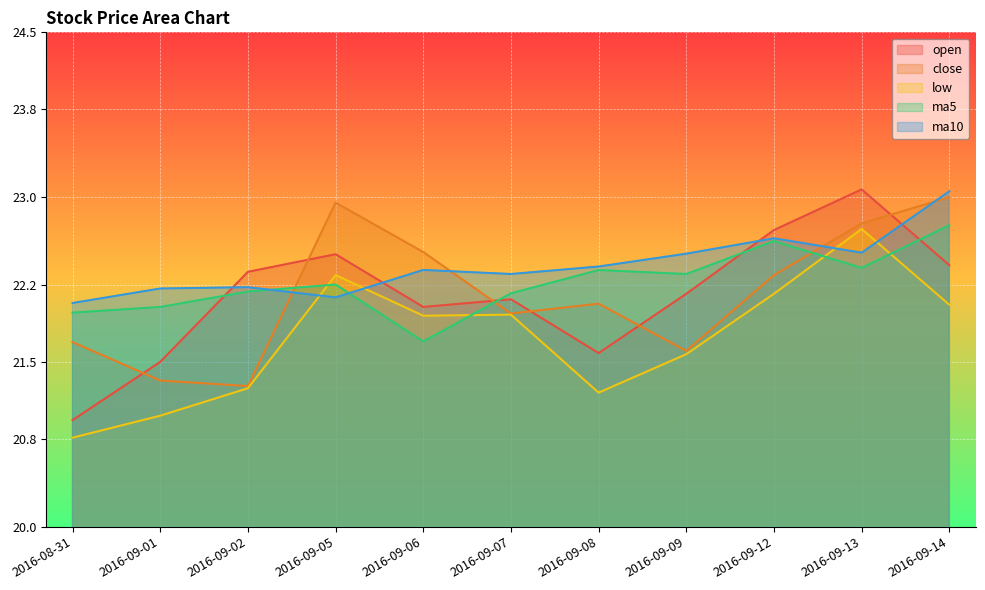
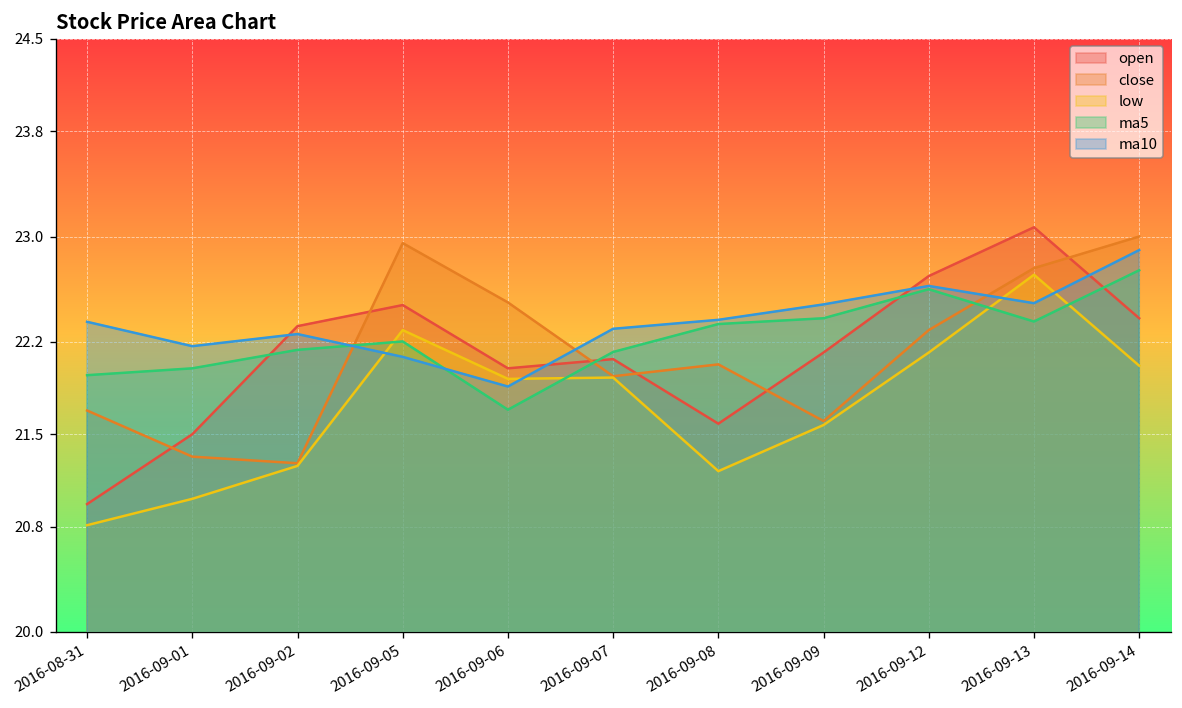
  {
    "ma5": {
      "2016-08-31": 21.95,
      "2016-09-01": 22.00,
      "2016-09-02": 22.14,
      "2016-09-05": 22.20,
      "2016-09-06": 21.69,
      "2016-09-07": 22.12,
      "2016-09-08": 22.34,
-     "2016-09-09": 22.30,
+     "2016-09-09": 22.38,
      "2016-09-12": 22.60,
      "2016-09-13": 22.36,
      "2016-09-14": 22.74
    },
    "ma10": {
-     "2016-08-31": 22.04,
+     "2016-08-31": 22.35,
      "2016-09-01": 22.17,
-     "2016-09-02": 22.18,
+     "2016-09-02": 22.26,
      "2016-09-05": 22.09,
-     "2016-09-06": 22.34,
+     "2016-09-06": 21.86,
      "2016-09-07": 22.30,
      "2016-09-08": 22.37,
      "2016-09-09": 22.49,
      "2016-09-12": 22.63,
      "2016-09-13": 22.49,
-     "2016-09-14": 23.05
+     "2016-09-14": 22.90
    }
  }
